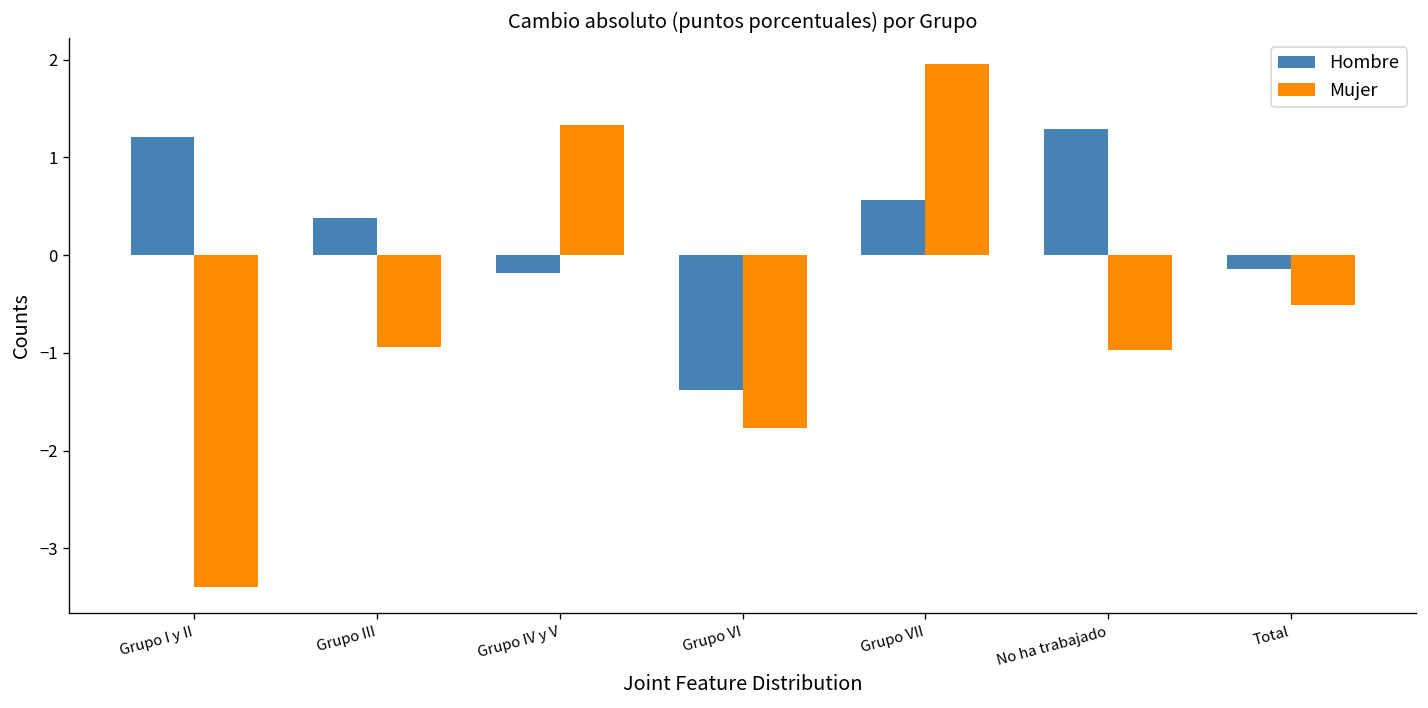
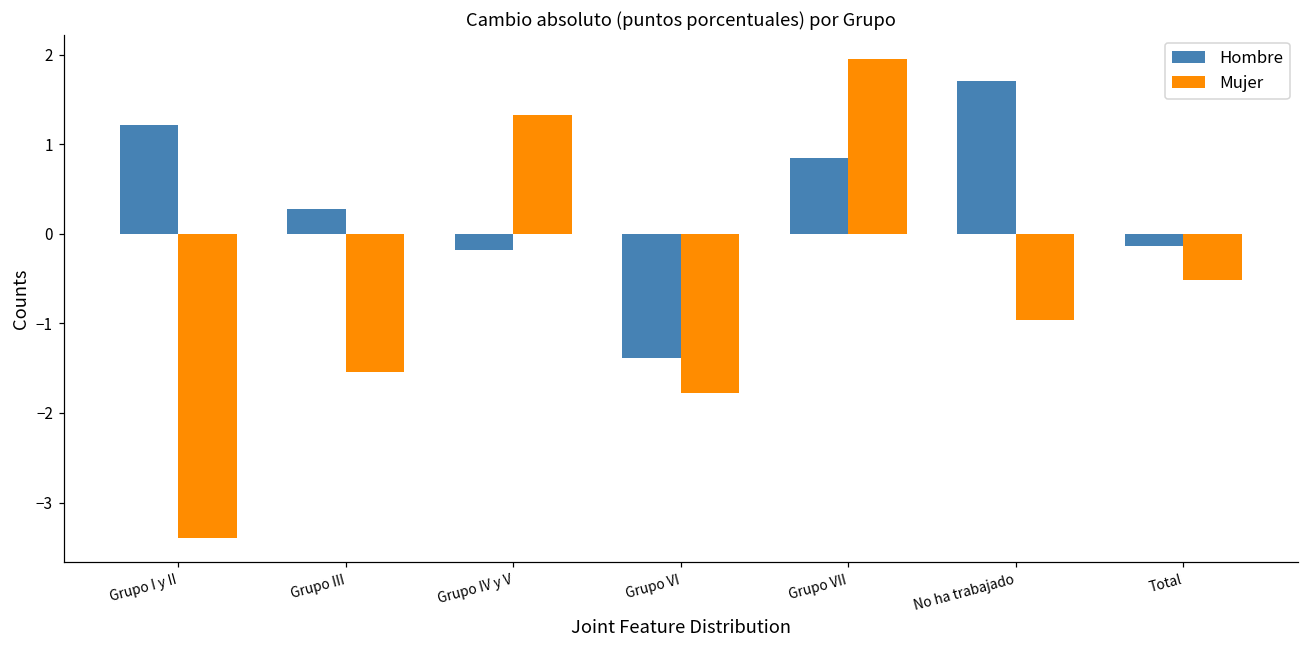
  {
    "Hombre": {
      "Grupo I y II": 1.2,
-     "Grupo III": 0.4,
+     "Grupo III": 0.3,
      "Grupo IV y V": -0.2,
      "Grupo VI": -1.4,
-     "Grupo VII": 0.6,
-     "No ha trabajado": 1.3,
+     "Grupo VII": 0.8,
+     "No ha trabajado": 1.7,
      "Total": -0.1
    },
    "Mujer": {
      "Grupo I y II": -3.4,
-     "Grupo III": -0.9,
+     "Grupo III": -1.5,
      "Grupo IV y V": 1.3,
      "Grupo VI": -1.8,
      "Grupo VII": 2.0,
      "No ha trabajado": -1.0,
      "Total": -0.5
    }
  }
